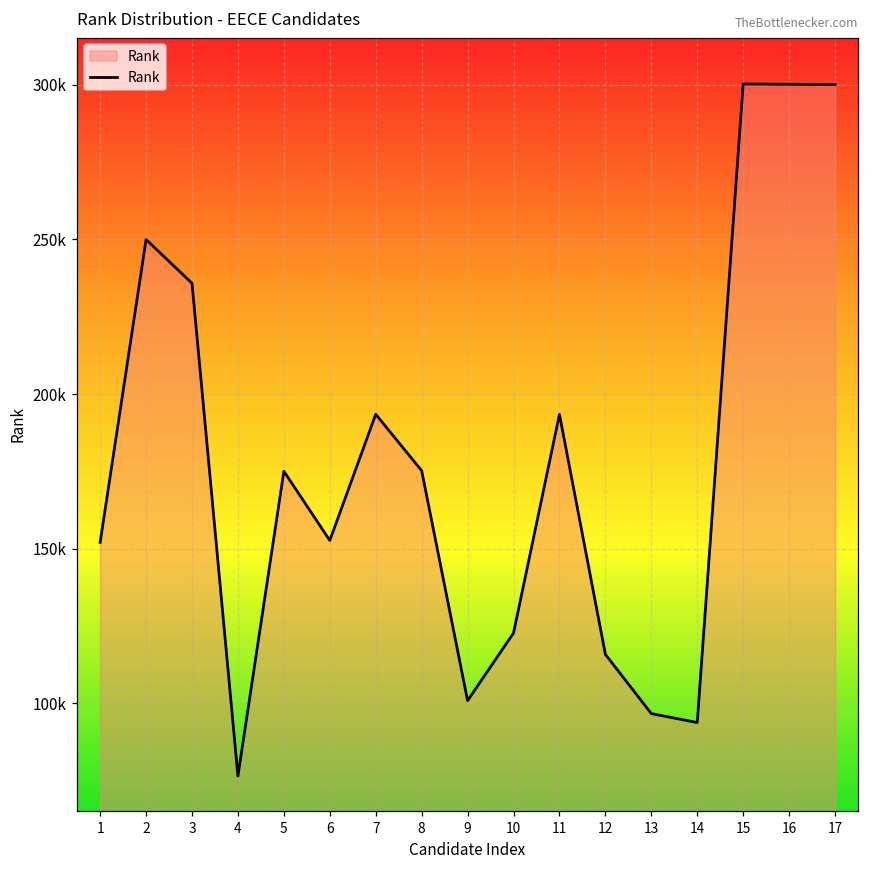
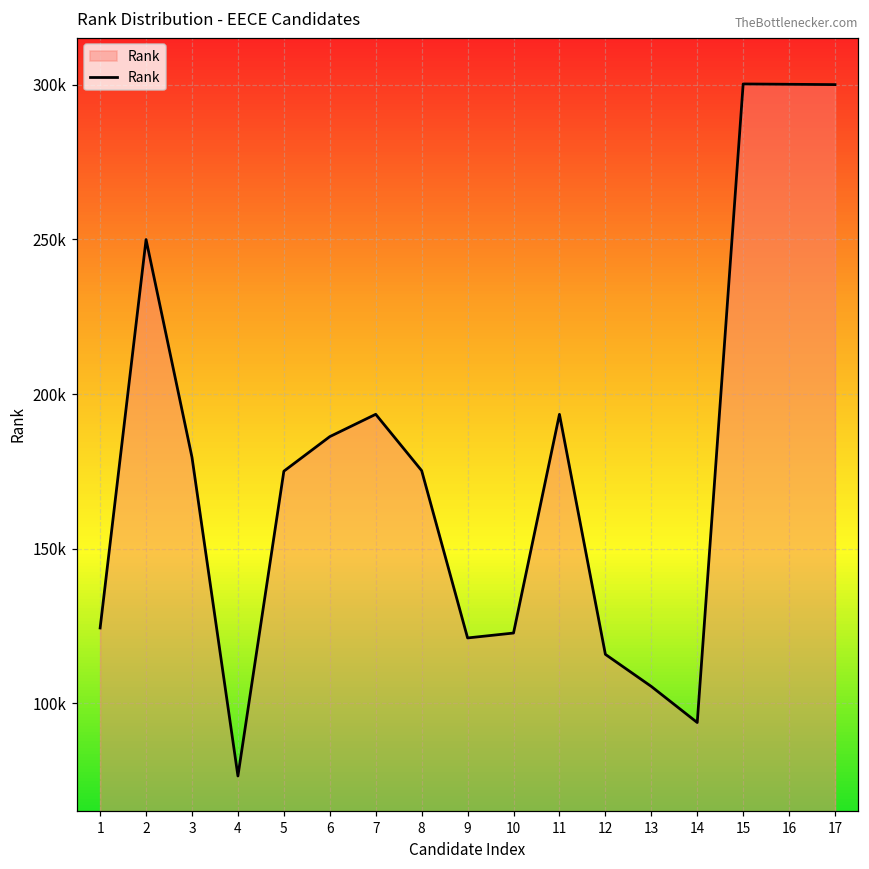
  {
-   "1": 152000,
+   "1": 124000,
    "2": 250000,
-   "3": 236000,
+   "3": 180000,
    "4": 77000,
    "5": 175000,
-   "6": 153000,
+   "6": 186000,
    "7": 193000,
    "8": 175000,
-   "9": 101000,
+   "9": 121000,
    "10": 123000,
    "11": 193000,
    "12": 116000,
-   "13": 97000,
+   "13": 105000,
    "14": 94000,
    "15": 300000,
    "16": 300000,
    "17": 300000
  }
